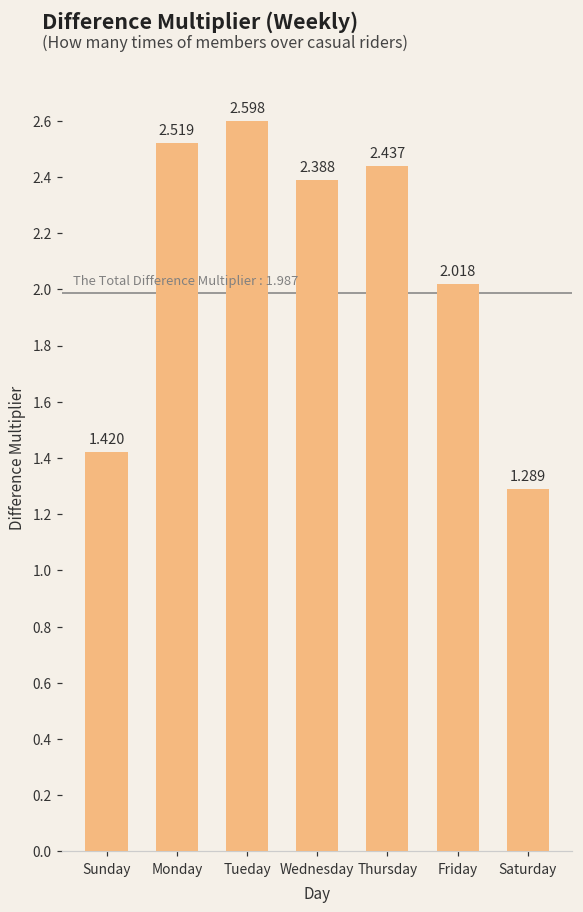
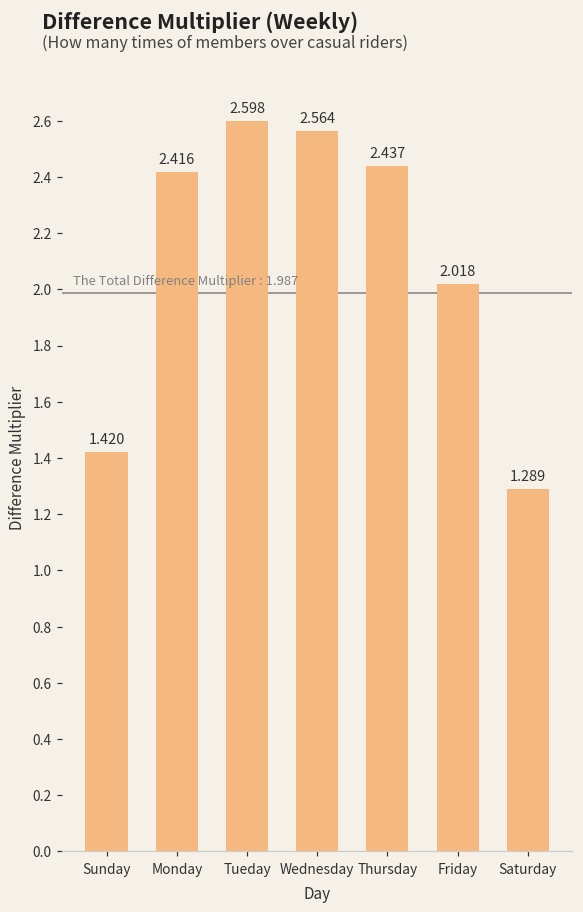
  {
    "Sunday": 1.420,
-   "Monday": 2.519,
+   "Monday": 2.416,
    "Tueday": 2.598,
-   "Wednesday": 2.388,
+   "Wednesday": 2.564,
    "Thursday": 2.437,
    "Friday": 2.018,
    "Saturday": 1.289
  }
